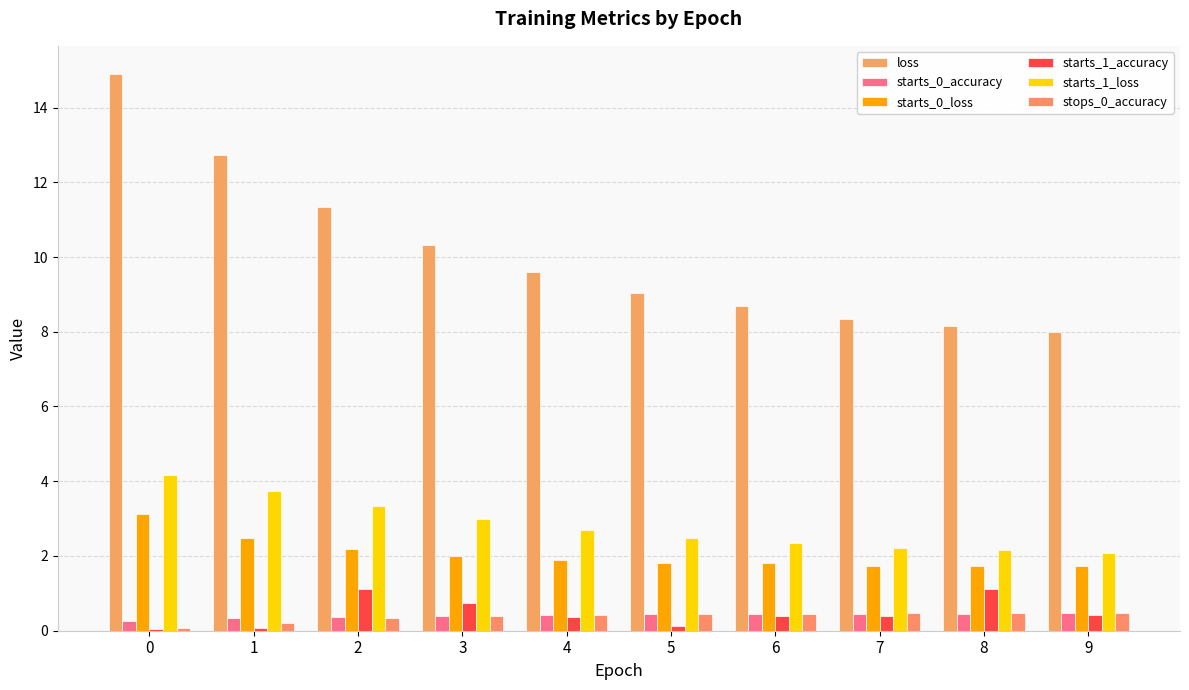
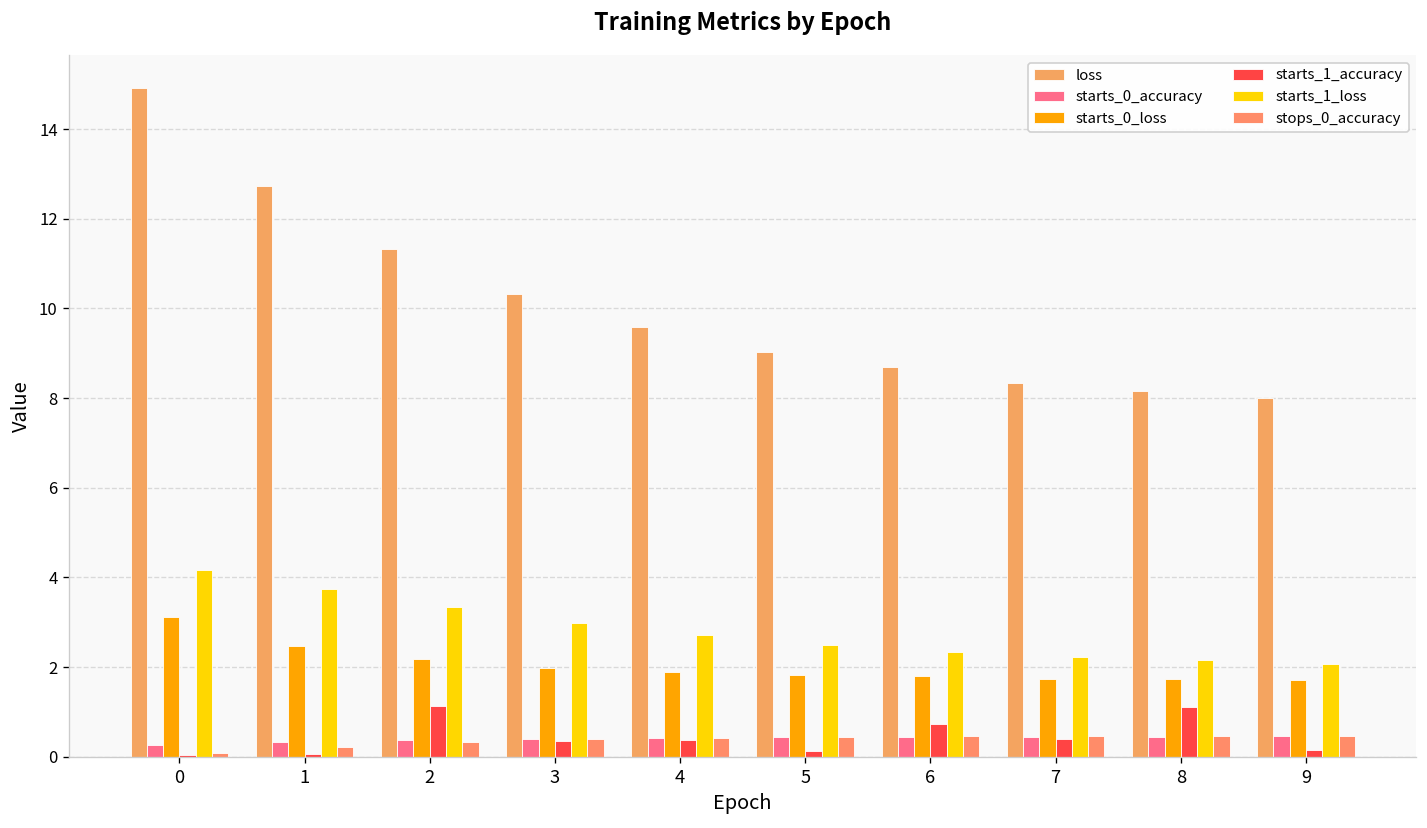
  {
    "starts_1_accuracy": {
      "1": 0.1,
      "2": 1.1,
-     "3": 0.7,
+     "3": 0.4,
      "4": 0.4,
      "5": 0.1,
-     "6": 0.4,
+     "6": 0.7,
      "7": 0.4,
      "8": 1.1,
-     "9": 0.4
+     "9": 0.2
    }
  }
